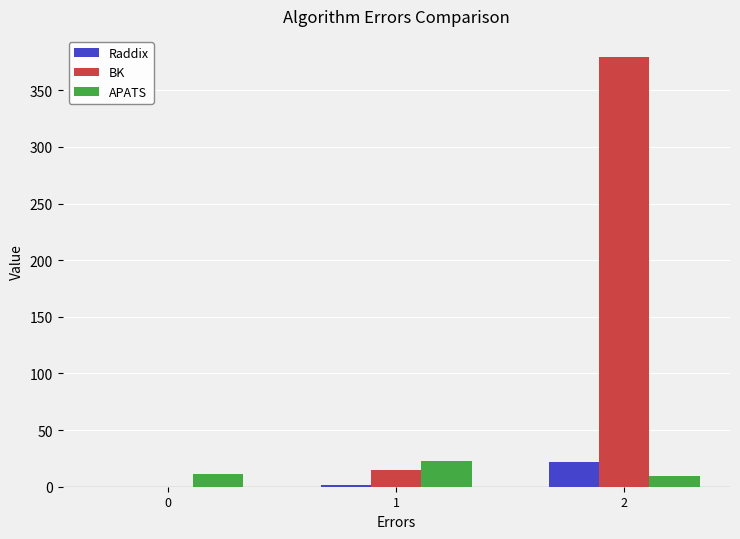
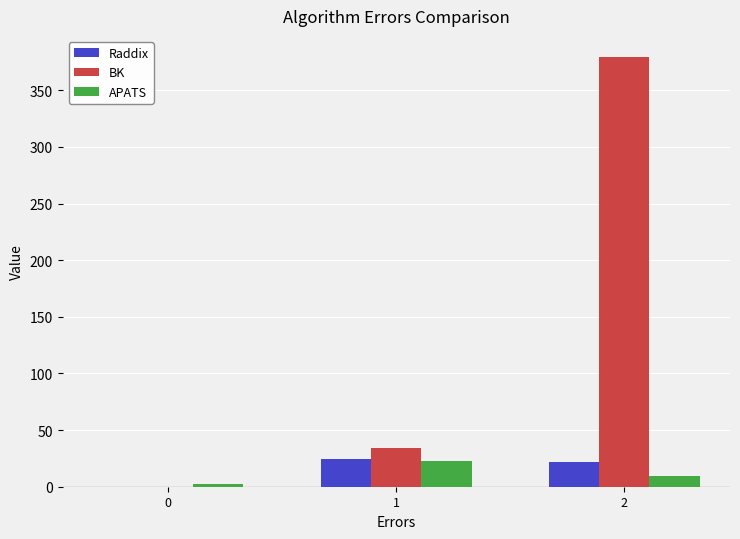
  {
    "Raddix": {
-     "1": 1,
+     "1": 25,
      "2": 22
    },
    "BK": {
-     "1": 15,
+     "1": 34,
      "2": 379
    },
    "APATS": {
-     "0": 11,
+     "0": 3,
      "1": 23,
      "2": 9
    }
  }
